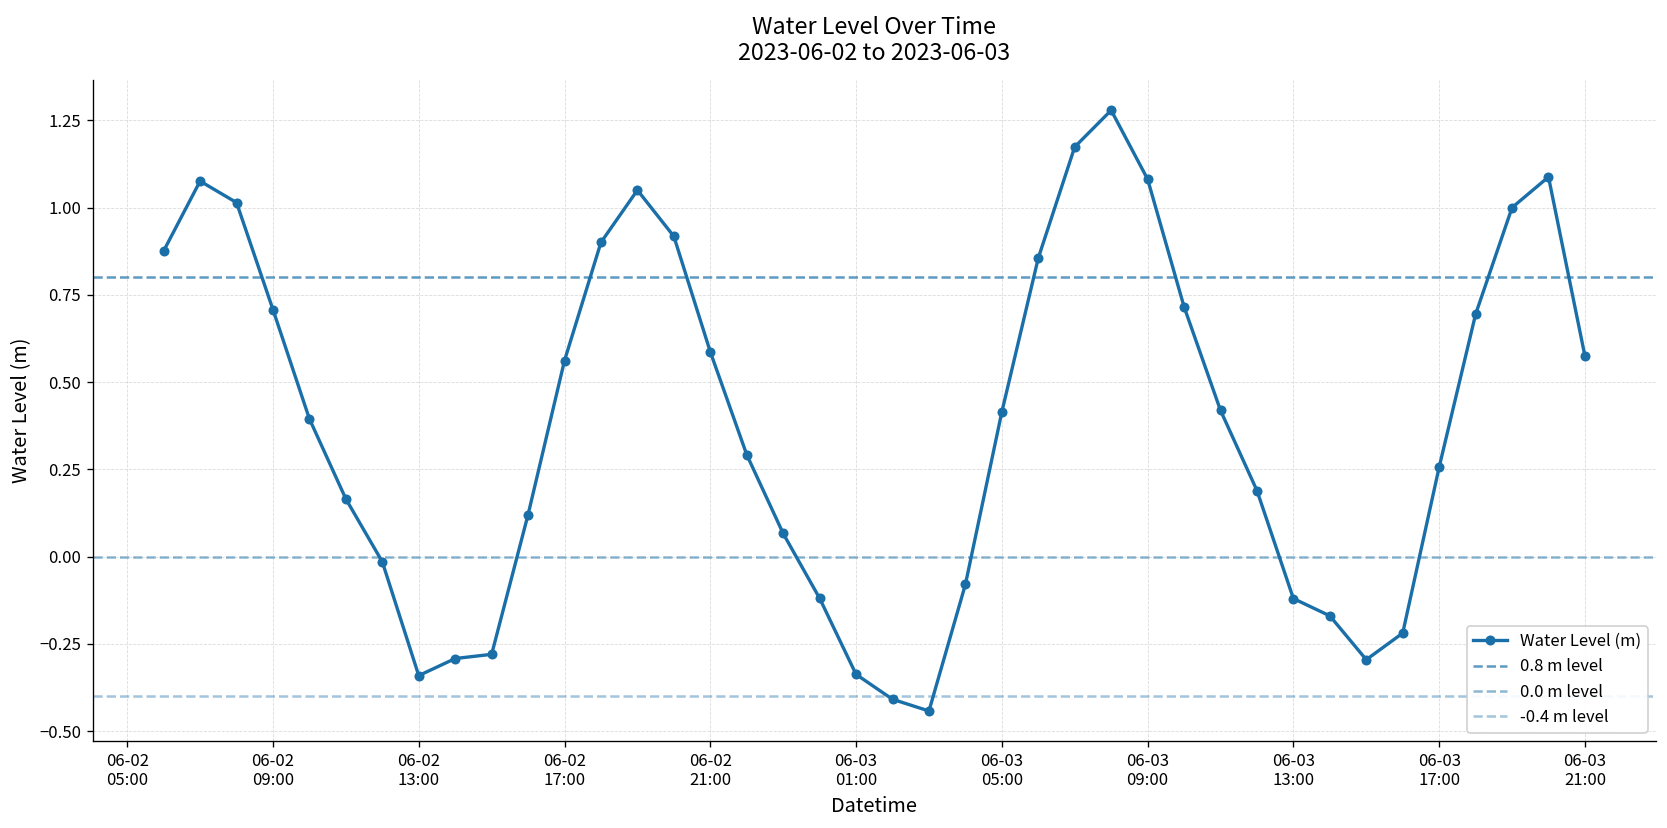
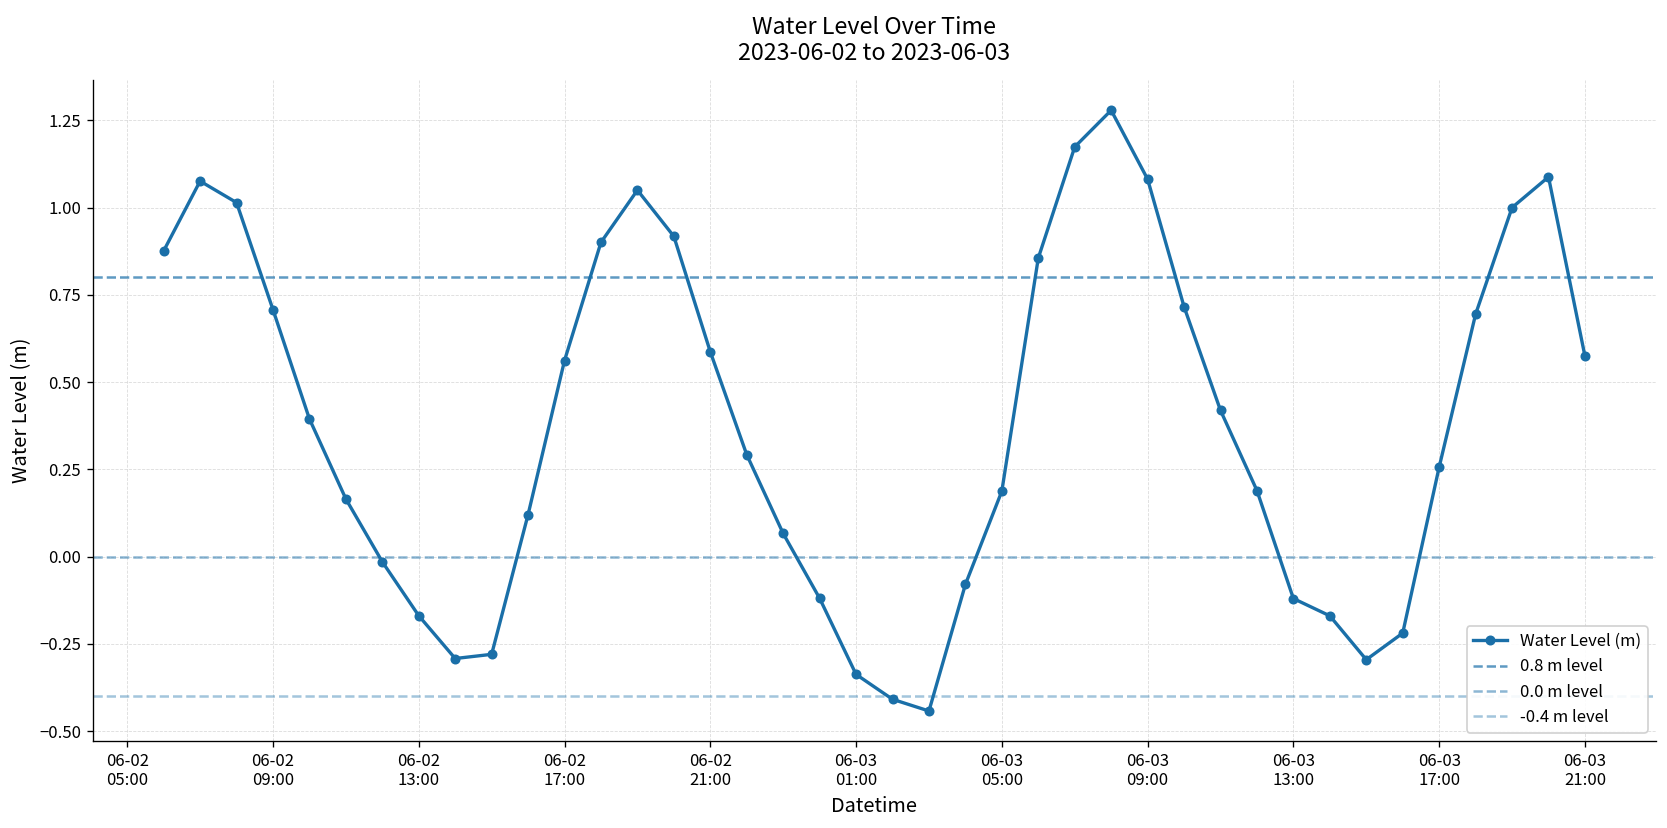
  {
    "06-02 09:00": 0.71,
-   "06-02 13:00": -0.34,
+   "06-02 13:00": -0.17,
    "06-02 17:00": 0.56,
    "06-02 21:00": 0.59,
    "06-03 01:00": -0.34,
-   "06-03 05:00": 0.41,
+   "06-03 05:00": 0.19,
    "06-03 09:00": 1.08,
    "06-03 13:00": -0.12,
    "06-03 17:00": 0.26,
    "06-03 21:00": 0.57
  }
